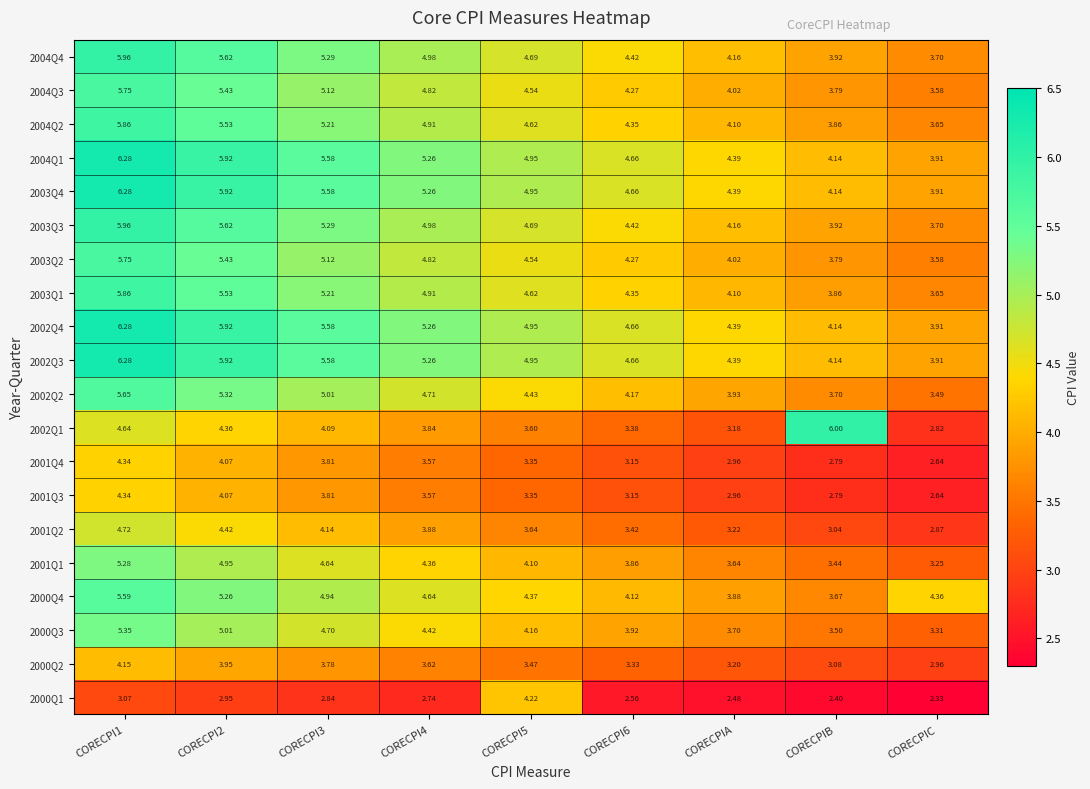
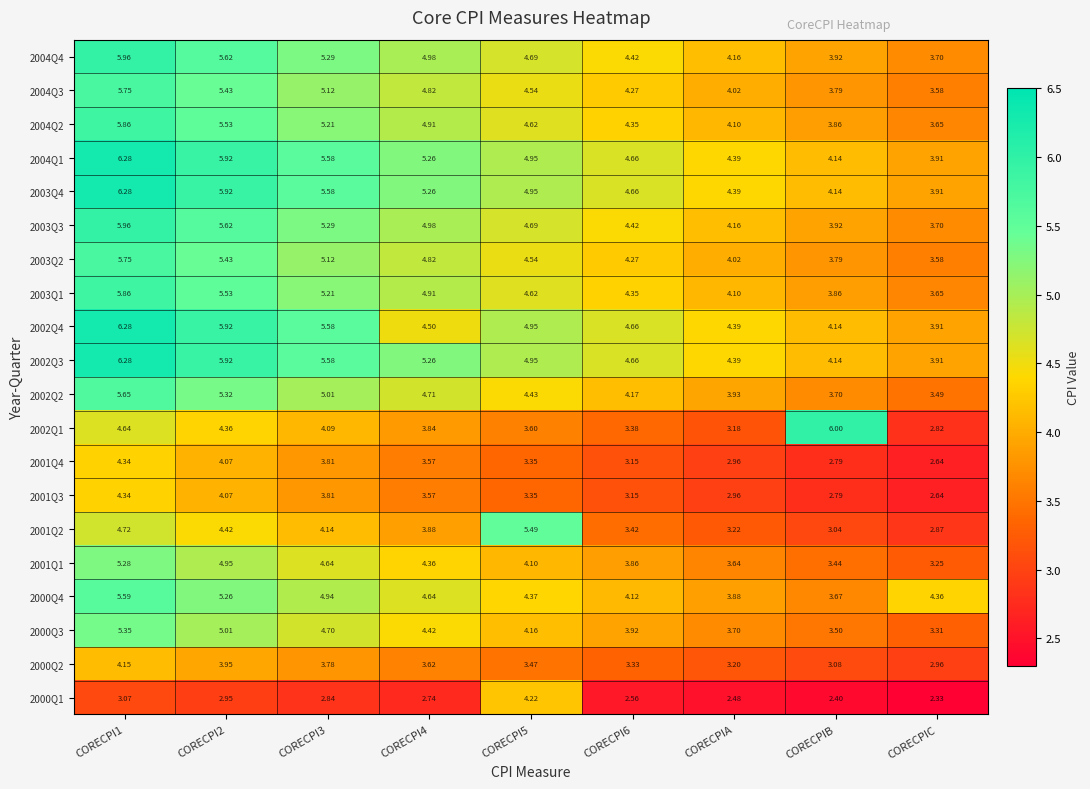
  {
    "2004Q4": {
      "CORECPI1": 5.96,
      "CORECPI2": 5.62,
      "CORECPI3": 5.29,
      "CORECPI4": 4.98,
      "CORECPI5": 4.69,
      "CORECPI6": 4.42,
      "CORECPIA": 4.16,
      "CORECPIB": 3.92,
      "CORECPIC": 3.70
    },
    "2004Q3": {
      "CORECPI1": 5.75,
      "CORECPI2": 5.43,
      "CORECPI3": 5.12,
      "CORECPI4": 4.82,
      "CORECPI5": 4.54,
      "CORECPI6": 4.27,
      "CORECPIA": 4.02,
      "CORECPIB": 3.79,
      "CORECPIC": 3.58
    },
    "2004Q2": {
      "CORECPI1": 5.86,
      "CORECPI2": 5.53,
      "CORECPI3": 5.21,
      "CORECPI4": 4.91,
      "CORECPI5": 4.62,
      "CORECPI6": 4.35,
      "CORECPIA": 4.10,
      "CORECPIB": 3.86,
      "CORECPIC": 3.65
    },
    "2004Q1": {
      "CORECPI1": 6.28,
      "CORECPI2": 5.92,
      "CORECPI3": 5.58,
      "CORECPI4": 5.26,
      "CORECPI5": 4.95,
      "CORECPI6": 4.66,
      "CORECPIA": 4.39,
      "CORECPIB": 4.14,
      "CORECPIC": 3.91
    },
    "2003Q4": {
      "CORECPI1": 6.28,
      "CORECPI2": 5.92,
      "CORECPI3": 5.58,
      "CORECPI4": 5.26,
      "CORECPI5": 4.95,
      "CORECPI6": 4.66,
      "CORECPIA": 4.39,
      "CORECPIB": 4.14,
      "CORECPIC": 3.91
    },
    "2003Q3": {
      "CORECPI1": 5.96,
      "CORECPI2": 5.62,
      "CORECPI3": 5.29,
      "CORECPI4": 4.98,
      "CORECPI5": 4.69,
      "CORECPI6": 4.42,
      "CORECPIA": 4.16,
      "CORECPIB": 3.92,
      "CORECPIC": 3.70
    },
    "2003Q2": {
      "CORECPI1": 5.75,
      "CORECPI2": 5.43,
      "CORECPI3": 5.12,
      "CORECPI4": 4.82,
      "CORECPI5": 4.54,
      "CORECPI6": 4.27,
      "CORECPIA": 4.02,
      "CORECPIB": 3.79,
      "CORECPIC": 3.58
    },
    "2003Q1": {
      "CORECPI1": 5.86,
      "CORECPI2": 5.53,
      "CORECPI3": 5.21,
      "CORECPI4": 4.91,
      "CORECPI5": 4.62,
      "CORECPI6": 4.35,
      "CORECPIA": 4.10,
      "CORECPIB": 3.86,
      "CORECPIC": 3.65
    },
    "2002Q4": {
      "CORECPI1": 6.28,
      "CORECPI2": 5.92,
      "CORECPI3": 5.58,
-     "CORECPI4": 5.26,
+     "CORECPI4": 4.50,
      "CORECPI5": 4.95,
      "CORECPI6": 4.66,
      "CORECPIA": 4.39,
      "CORECPIB": 4.14,
      "CORECPIC": 3.91
    },
    "2002Q3": {
      "CORECPI1": 6.28,
      "CORECPI2": 5.92,
      "CORECPI3": 5.58,
      "CORECPI4": 5.26,
      "CORECPI5": 4.95,
      "CORECPI6": 4.66,
      "CORECPIA": 4.39,
      "CORECPIB": 4.14,
      "CORECPIC": 3.91
    },
    "2002Q2": {
      "CORECPI1": 5.65,
      "CORECPI2": 5.32,
      "CORECPI3": 5.01,
      "CORECPI4": 4.71,
      "CORECPI5": 4.43,
      "CORECPI6": 4.17,
      "CORECPIA": 3.93,
      "CORECPIB": 3.70,
      "CORECPIC": 3.49
    },
    "2002Q1": {
      "CORECPI1": 4.64,
      "CORECPI2": 4.36,
      "CORECPI3": 4.09,
      "CORECPI4": 3.84,
      "CORECPI5": 3.60,
      "CORECPI6": 3.38,
      "CORECPIA": 3.18,
      "CORECPIB": 6.00,
      "CORECPIC": 2.82
    },
    "2001Q4": {
      "CORECPI1": 4.34,
      "CORECPI2": 4.07,
      "CORECPI3": 3.81,
      "CORECPI4": 3.57,
      "CORECPI5": 3.35,
      "CORECPI6": 3.15,
      "CORECPIA": 2.96,
      "CORECPIB": 2.79,
      "CORECPIC": 2.64
    },
    "2001Q3": {
      "CORECPI1": 4.34,
      "CORECPI2": 4.07,
      "CORECPI3": 3.81,
      "CORECPI4": 3.57,
      "CORECPI5": 3.35,
      "CORECPI6": 3.15,
      "CORECPIA": 2.96,
      "CORECPIB": 2.79,
      "CORECPIC": 2.64
    },
    "2001Q2": {
      "CORECPI1": 4.72,
      "CORECPI2": 4.42,
      "CORECPI3": 4.14,
      "CORECPI4": 3.88,
-     "CORECPI5": 3.64,
+     "CORECPI5": 5.49,
      "CORECPI6": 3.42,
      "CORECPIA": 3.22,
      "CORECPIB": 3.04,
      "CORECPIC": 2.87
    },
    "2001Q1": {
      "CORECPI1": 5.28,
      "CORECPI2": 4.95,
      "CORECPI3": 4.64,
      "CORECPI4": 4.36,
      "CORECPI5": 4.10,
      "CORECPI6": 3.86,
      "CORECPIA": 3.64,
      "CORECPIB": 3.44,
      "CORECPIC": 3.25
    },
    "2000Q4": {
      "CORECPI1": 5.59,
      "CORECPI2": 5.26,
      "CORECPI3": 4.94,
      "CORECPI4": 4.64,
      "CORECPI5": 4.37,
      "CORECPI6": 4.12,
      "CORECPIA": 3.88,
      "CORECPIB": 3.67,
      "CORECPIC": 4.36
    },
    "2000Q3": {
      "CORECPI1": 5.35,
      "CORECPI2": 5.01,
      "CORECPI3": 4.70,
      "CORECPI4": 4.42,
      "CORECPI5": 4.16,
      "CORECPI6": 3.92,
      "CORECPIA": 3.70,
      "CORECPIB": 3.50,
      "CORECPIC": 3.31
    },
    "2000Q2": {
      "CORECPI1": 4.15,
      "CORECPI2": 3.95,
      "CORECPI3": 3.78,
      "CORECPI4": 3.62,
      "CORECPI5": 3.47,
      "CORECPI6": 3.33,
      "CORECPIA": 3.20,
      "CORECPIB": 3.08,
      "CORECPIC": 2.96
    },
    "2000Q1": {
      "CORECPI1": 3.07,
      "CORECPI2": 2.95,
      "CORECPI3": 2.84,
      "CORECPI4": 2.74,
      "CORECPI5": 4.22,
      "CORECPI6": 2.56,
      "CORECPIA": 2.48,
      "CORECPIB": 2.40,
      "CORECPIC": 2.33
    }
  }
